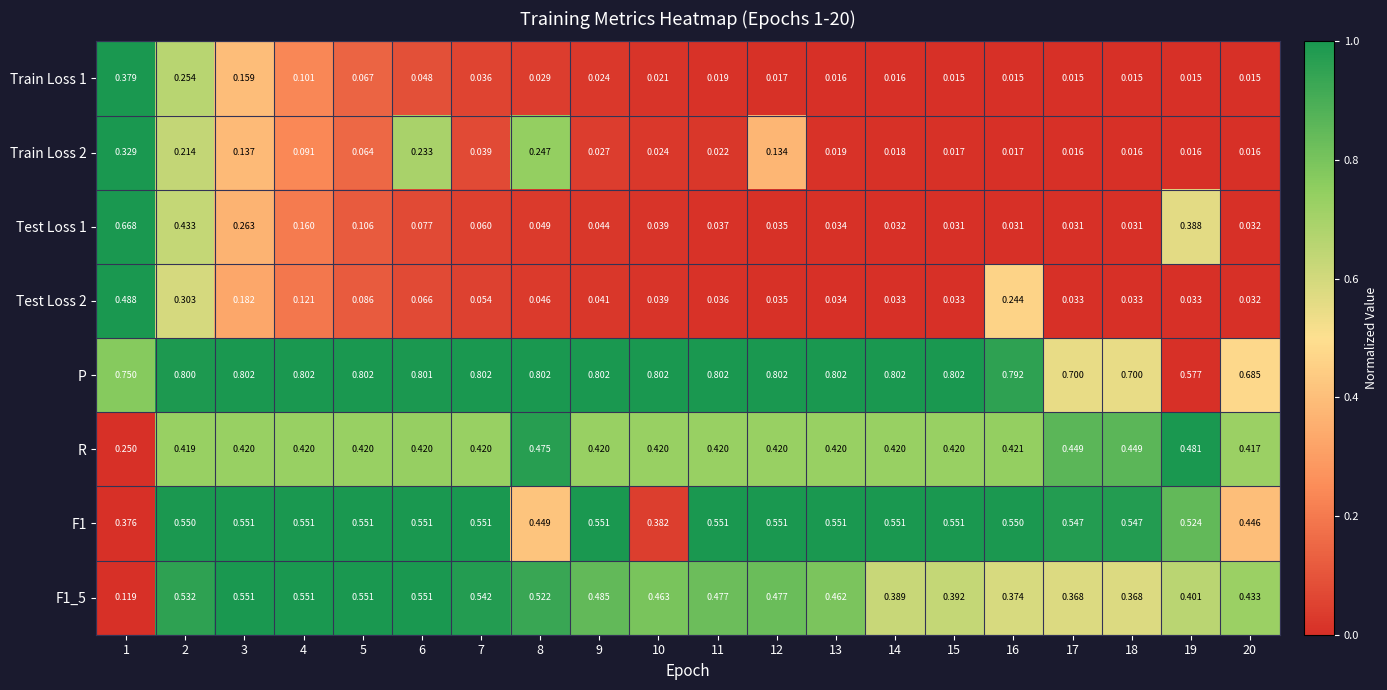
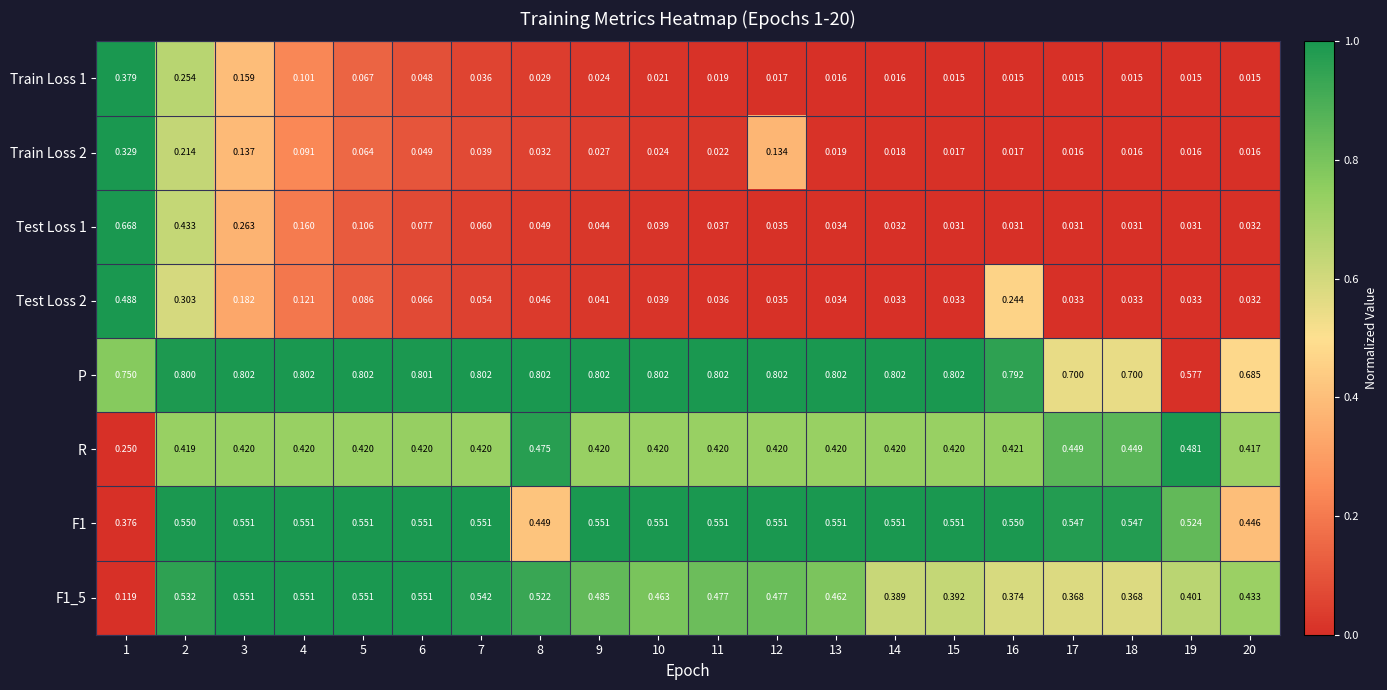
  {
    "Train Loss 1": {
      "1": 0.379,
      "2": 0.254,
      "3": 0.159,
      "4": 0.101,
      "5": 0.067,
      "6": 0.048,
      "7": 0.036,
      "8": 0.029,
      "9": 0.024,
      "10": 0.021,
      "11": 0.019,
      "12": 0.017,
      "13": 0.016,
      "14": 0.016,
      "15": 0.015,
      "16": 0.015,
      "17": 0.015,
      "18": 0.015,
      "19": 0.015,
      "20": 0.015
    },
    "Train Loss 2": {
      "1": 0.329,
      "2": 0.214,
      "3": 0.137,
      "4": 0.091,
      "5": 0.064,
-     "6": 0.233,
+     "6": 0.049,
      "7": 0.039,
-     "8": 0.247,
+     "8": 0.032,
      "9": 0.027,
      "10": 0.024,
      "11": 0.022,
      "12": 0.134,
      "13": 0.019,
      "14": 0.018,
      "15": 0.017,
      "16": 0.017,
      "17": 0.016,
      "18": 0.016,
      "19": 0.016,
      "20": 0.016
    },
    "Test Loss 1": {
      "1": 0.668,
      "2": 0.433,
      "3": 0.263,
      "4": 0.160,
      "5": 0.106,
      "6": 0.077,
      "7": 0.060,
      "8": 0.049,
      "9": 0.044,
      "10": 0.039,
      "11": 0.037,
      "12": 0.035,
      "13": 0.034,
      "14": 0.032,
      "15": 0.031,
      "16": 0.031,
      "17": 0.031,
      "18": 0.031,
-     "19": 0.388,
+     "19": 0.031,
      "20": 0.032
    },
    "Test Loss 2": {
      "1": 0.488,
      "2": 0.303,
      "3": 0.182,
      "4": 0.121,
      "5": 0.086,
      "6": 0.066,
      "7": 0.054,
      "8": 0.046,
      "9": 0.041,
      "10": 0.039,
      "11": 0.036,
      "12": 0.035,
      "13": 0.034,
      "14": 0.033,
      "15": 0.033,
      "16": 0.244,
      "17": 0.033,
      "18": 0.033,
      "19": 0.033,
      "20": 0.032
    },
    "P": {
      "1": 0.750,
      "2": 0.800,
      "3": 0.802,
      "4": 0.802,
      "5": 0.802,
      "6": 0.801,
      "7": 0.802,
      "8": 0.802,
      "9": 0.802,
      "10": 0.802,
      "11": 0.802,
      "12": 0.802,
      "13": 0.802,
      "14": 0.802,
      "15": 0.802,
      "16": 0.792,
      "17": 0.700,
      "18": 0.700,
      "19": 0.577,
      "20": 0.685
    },
    "R": {
      "1": 0.250,
      "2": 0.419,
      "3": 0.420,
      "4": 0.420,
      "5": 0.420,
      "6": 0.420,
      "7": 0.420,
      "8": 0.475,
      "9": 0.420,
      "10": 0.420,
      "11": 0.420,
      "12": 0.420,
      "13": 0.420,
      "14": 0.420,
      "15": 0.420,
      "16": 0.421,
      "17": 0.449,
      "18": 0.449,
      "19": 0.481,
      "20": 0.417
    },
    "F1": {
      "1": 0.376,
      "2": 0.550,
      "3": 0.551,
      "4": 0.551,
      "5": 0.551,
      "6": 0.551,
      "7": 0.551,
      "8": 0.449,
      "9": 0.551,
-     "10": 0.382,
+     "10": 0.551,
      "11": 0.551,
      "12": 0.551,
      "13": 0.551,
      "14": 0.551,
      "15": 0.551,
      "16": 0.550,
      "17": 0.547,
      "18": 0.547,
      "19": 0.524,
      "20": 0.446
    },
    "F1_5": {
      "1": 0.119,
      "2": 0.532,
      "3": 0.551,
      "4": 0.551,
      "5": 0.551,
      "6": 0.551,
      "7": 0.542,
      "8": 0.522,
      "9": 0.485,
      "10": 0.463,
      "11": 0.477,
      "12": 0.477,
      "13": 0.462,
      "14": 0.389,
      "15": 0.392,
      "16": 0.374,
      "17": 0.368,
      "18": 0.368,
      "19": 0.401,
      "20": 0.433
    }
  }
